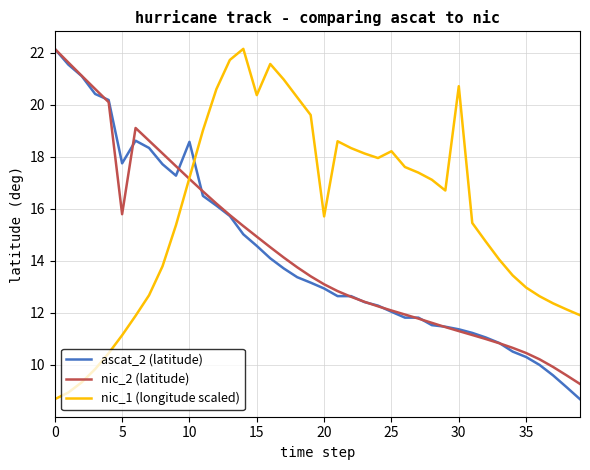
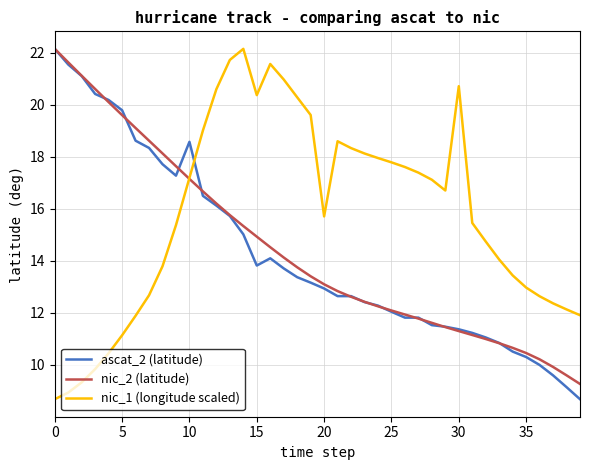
  {
    "ascat_2 (latitude)": {
-     "5": 17.8,
+     "5": 19.8,
      "10": 18.6,
-     "15": 14.6,
+     "15": 13.8,
      "20": 12.9,
      "35": 10.3
    },
    "nic_2 (latitude)": {
-     "5": 15.8,
+     "5": 19.6,
      "15": 14.9,
      "20": 13.1,
      "35": 10.5
    },
    "nic_1 (longitude scaled)": {
      "0": 8.7,
      "5": 11.1,
      "15": 20.4,
      "20": 15.7,
-     "25": 18.2,
+     "25": 17.8,
      "30": 20.7,
      "35": 13.0
    }
  }
